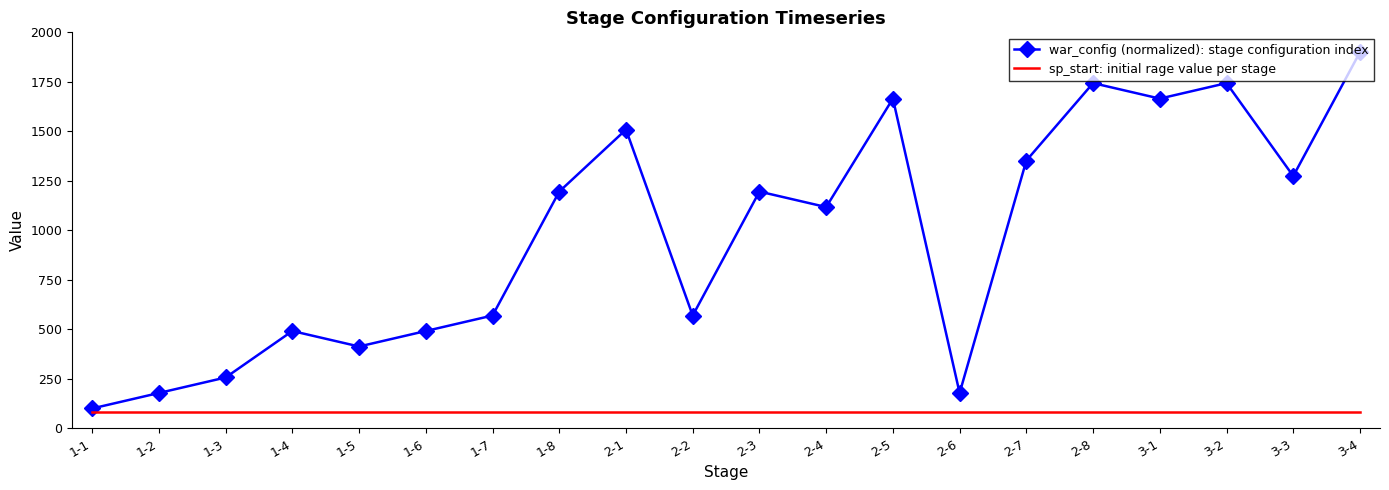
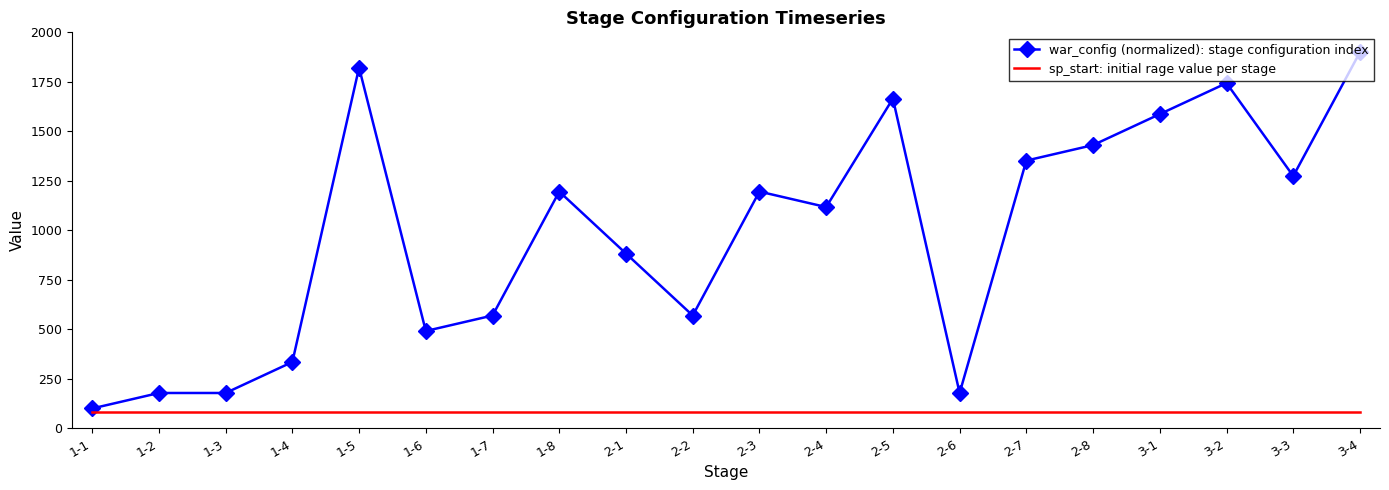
  {
    "war_config (normalized): stage configuration index": {
      "1-1": 100,
      "1-2": 180,
-     "1-3": 260,
-     "1-4": 490,
-     "1-5": 410,
+     "1-3": 180,
+     "1-4": 330,
+     "1-5": 1820,
      "1-6": 490,
      "1-7": 570,
      "1-8": 1200,
-     "2-1": 1510,
+     "2-1": 880,
      "2-2": 570,
      "2-3": 1200,
      "2-4": 1120,
      "2-5": 1670,
      "2-6": 180,
      "2-7": 1350,
-     "2-8": 1740,
-     "3-1": 1670,
+     "2-8": 1430,
+     "3-1": 1590,
      "3-2": 1740,
      "3-3": 1270
    },
    "sp_start: initial rage value per stage": {
      "1-1": 80,
      "1-2": 80,
      "1-3": 80,
      "1-4": 80,
      "1-5": 80,
      "1-6": 80,
      "1-7": 80,
      "1-8": 80,
      "2-1": 80,
      "2-2": 80,
      "2-3": 80,
      "2-4": 80,
      "2-5": 80,
      "2-6": 80,
      "2-7": 80,
      "2-8": 80,
      "3-1": 80,
      "3-2": 80,
      "3-3": 80,
      "3-4": 80
    }
  }
